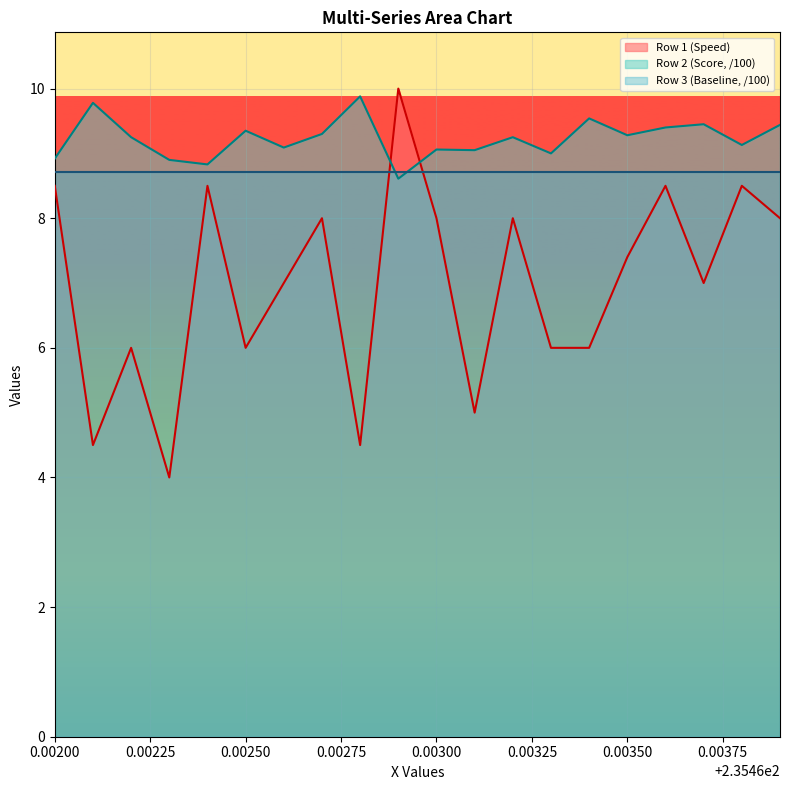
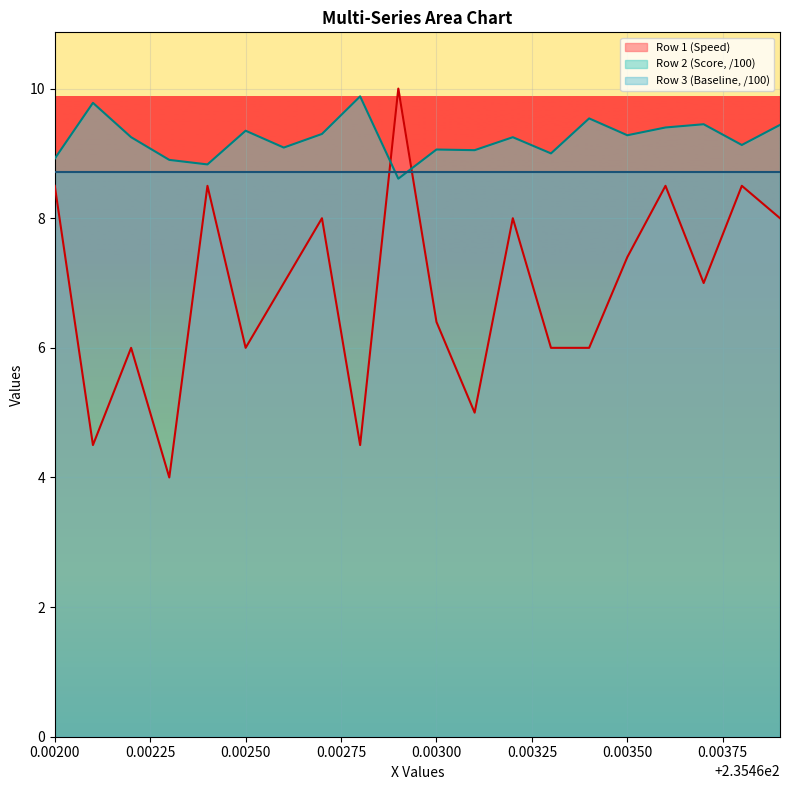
  {
    "Row 1 (Speed)": {
      "0.00200": 8.5,
      "0.00250": 6.0,
-     "0.00300": 8.0,
+     "0.00300": 6.4,
      "0.00350": 7.4
    }
  }
